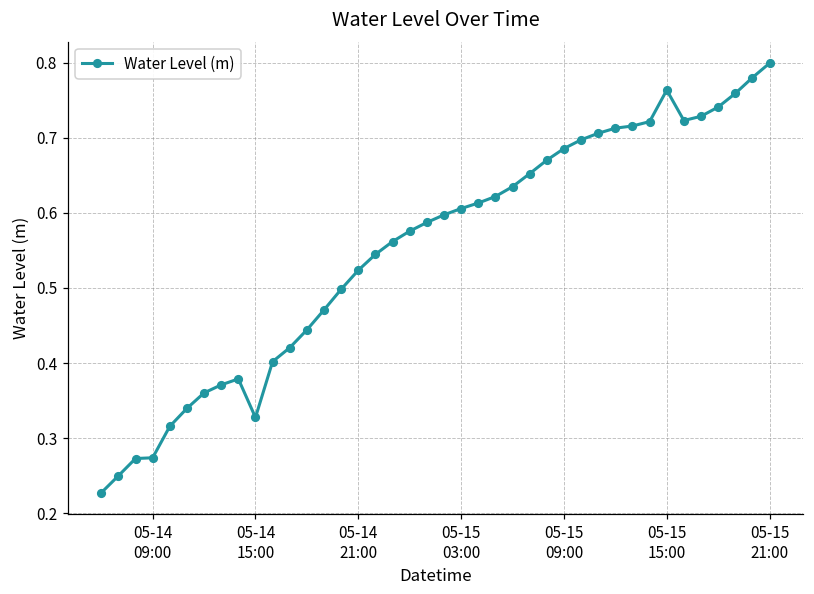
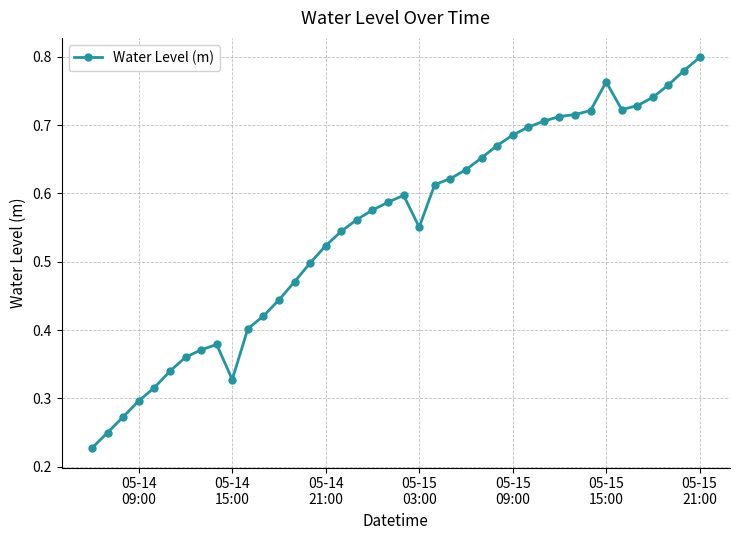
  {
-   "05-14 09:00": 0.27,
+   "05-14 09:00": 0.30,
    "05-14 15:00": 0.33,
    "05-14 21:00": 0.52,
-   "05-15 03:00": 0.61,
+   "05-15 03:00": 0.55,
    "05-15 09:00": 0.69,
    "05-15 15:00": 0.76,
    "05-15 21:00": 0.80
  }
